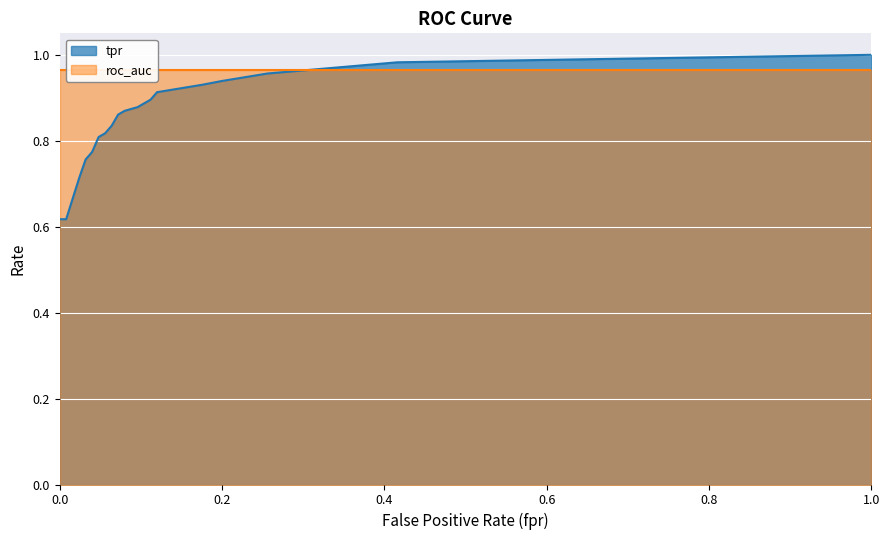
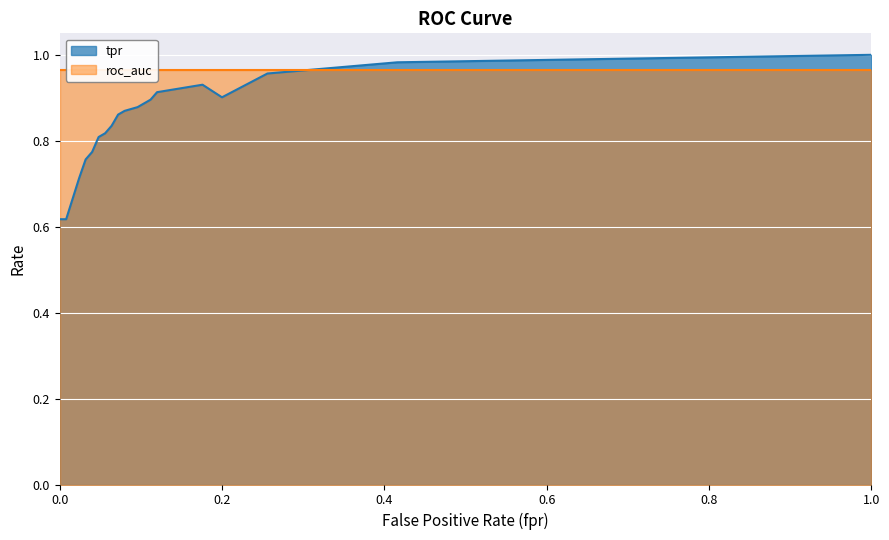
  {
    "tpr": {
      "0.0": 0.62,
-     "0.2": 0.94,
+     "0.2": 0.90,
      "1.0": 1.00
    },
    "roc_auc": {
      "0.0": 0.96,
      "0.2": 0.96,
      "1.0": 0.96
    }
  }
